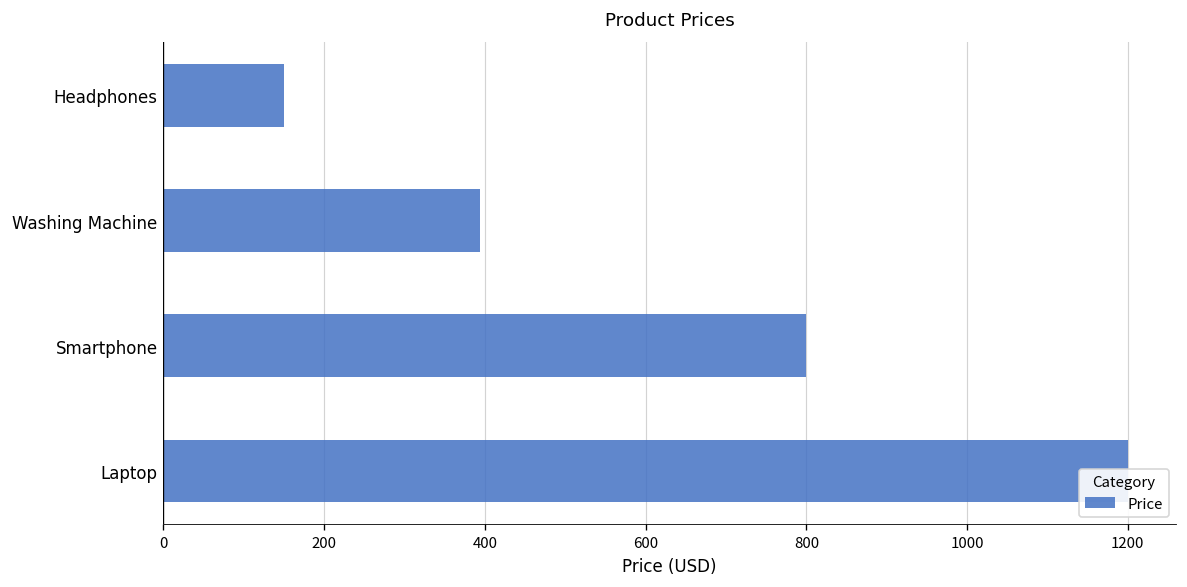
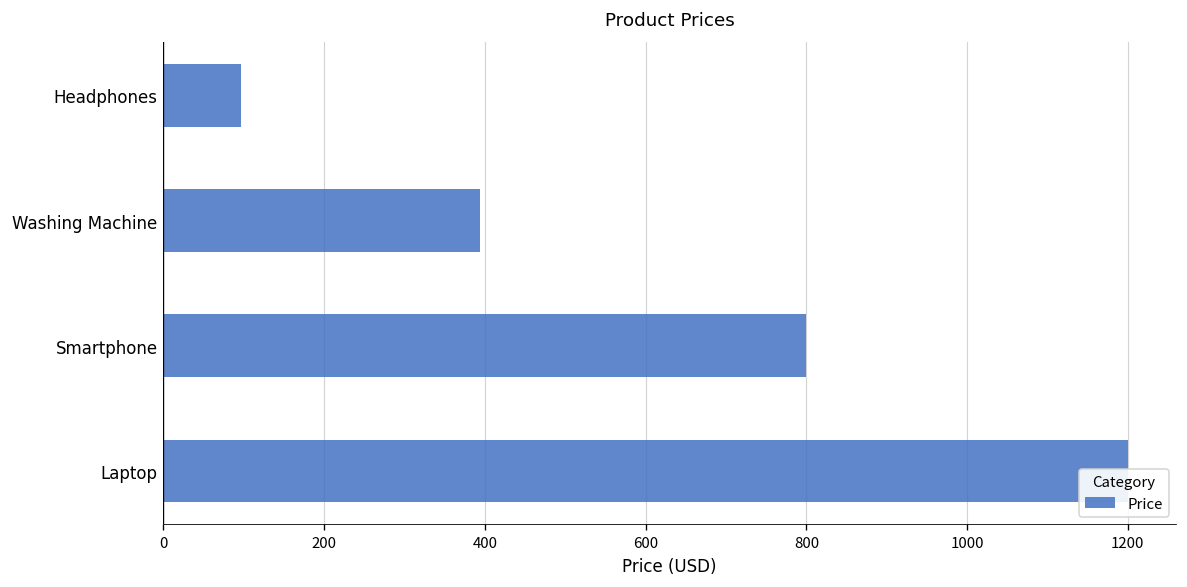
  {
-   "Headphones": 150,
+   "Headphones": 100,
    "Washing Machine": 390,
    "Smartphone": 800
  }
